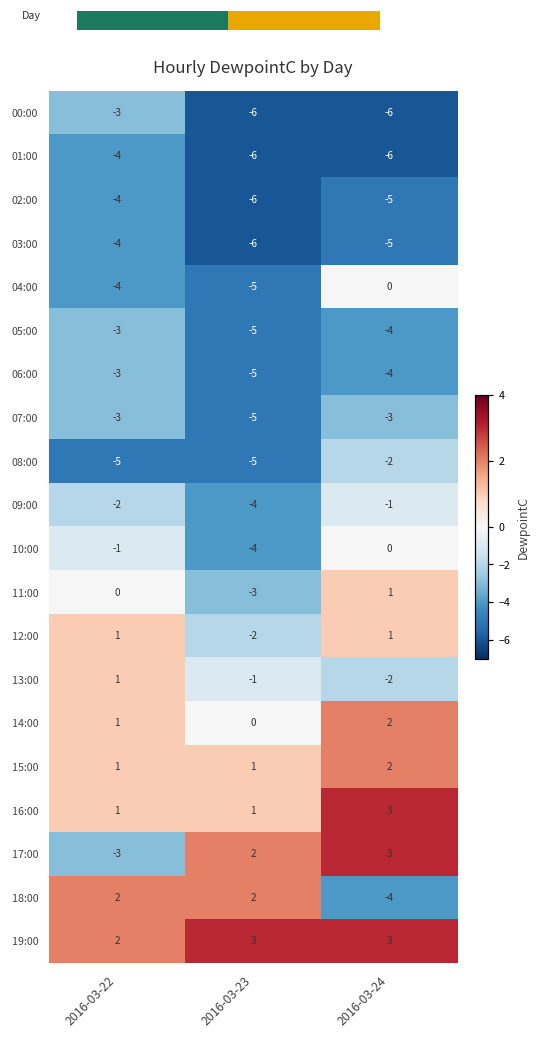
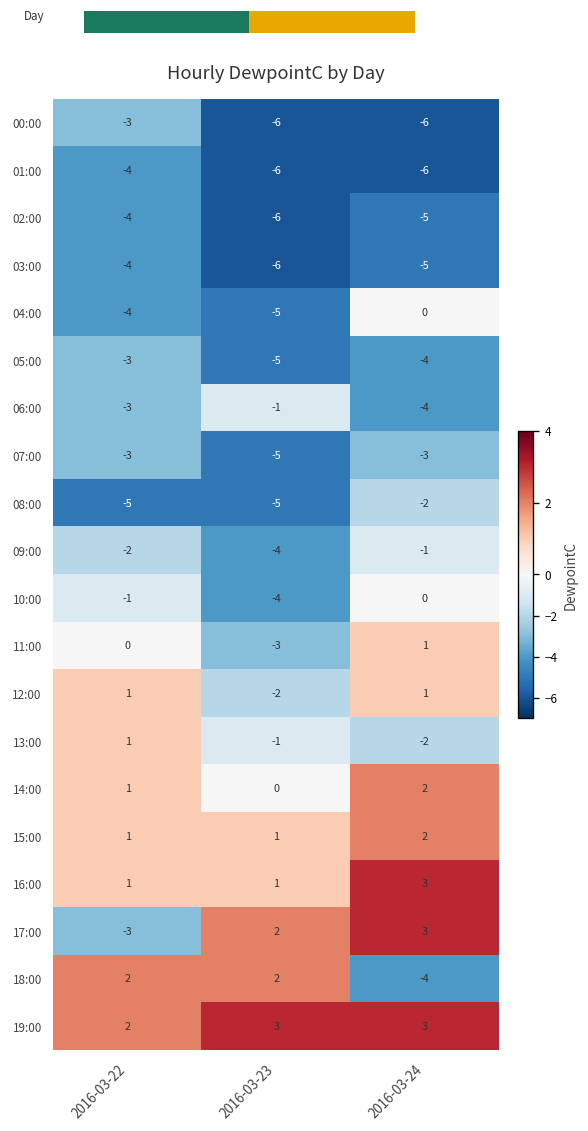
  {
    "Hourly DewpointC by Day": {
      "00:00": {
        "2016-03-22": -3,
        "2016-03-23": -6,
        "2016-03-24": -6
      },
      "01:00": {
        "2016-03-22": -4,
        "2016-03-23": -6,
        "2016-03-24": -6
      },
      "02:00": {
        "2016-03-22": -4,
        "2016-03-23": -6,
        "2016-03-24": -5
      },
      "03:00": {
        "2016-03-22": -4,
        "2016-03-23": -6,
        "2016-03-24": -5
      },
      "04:00": {
        "2016-03-22": -4,
        "2016-03-23": -5,
        "2016-03-24": 0
      },
      "05:00": {
        "2016-03-22": -3,
        "2016-03-23": -5,
        "2016-03-24": -4
      },
      "06:00": {
        "2016-03-22": -3,
-       "2016-03-23": -5,
+       "2016-03-23": -1,
        "2016-03-24": -4
      },
      "07:00": {
        "2016-03-22": -3,
        "2016-03-23": -5,
        "2016-03-24": -3
      },
      "08:00": {
        "2016-03-22": -5,
        "2016-03-23": -5,
        "2016-03-24": -2
      },
      "09:00": {
        "2016-03-22": -2,
        "2016-03-23": -4,
        "2016-03-24": -1
      },
      "10:00": {
        "2016-03-22": -1,
        "2016-03-23": -4,
        "2016-03-24": 0
      },
      "11:00": {
        "2016-03-22": 0,
        "2016-03-23": -3,
        "2016-03-24": 1
      },
      "12:00": {
        "2016-03-22": 1,
        "2016-03-23": -2,
        "2016-03-24": 1
      },
      "13:00": {
        "2016-03-22": 1,
        "2016-03-23": -1,
        "2016-03-24": -2
      },
      "14:00": {
        "2016-03-22": 1,
        "2016-03-23": 0,
        "2016-03-24": 2
      },
      "15:00": {
        "2016-03-22": 1,
        "2016-03-23": 1,
        "2016-03-24": 2
      },
      "16:00": {
        "2016-03-22": 1,
        "2016-03-23": 1,
        "2016-03-24": 3
      },
      "17:00": {
        "2016-03-22": -3,
        "2016-03-23": 2,
        "2016-03-24": 3
      },
      "18:00": {
        "2016-03-22": 2,
        "2016-03-23": 2,
        "2016-03-24": -4
      },
      "19:00": {
        "2016-03-22": 2,
        "2016-03-23": 3,
        "2016-03-24": 3
      }
    }
  }
